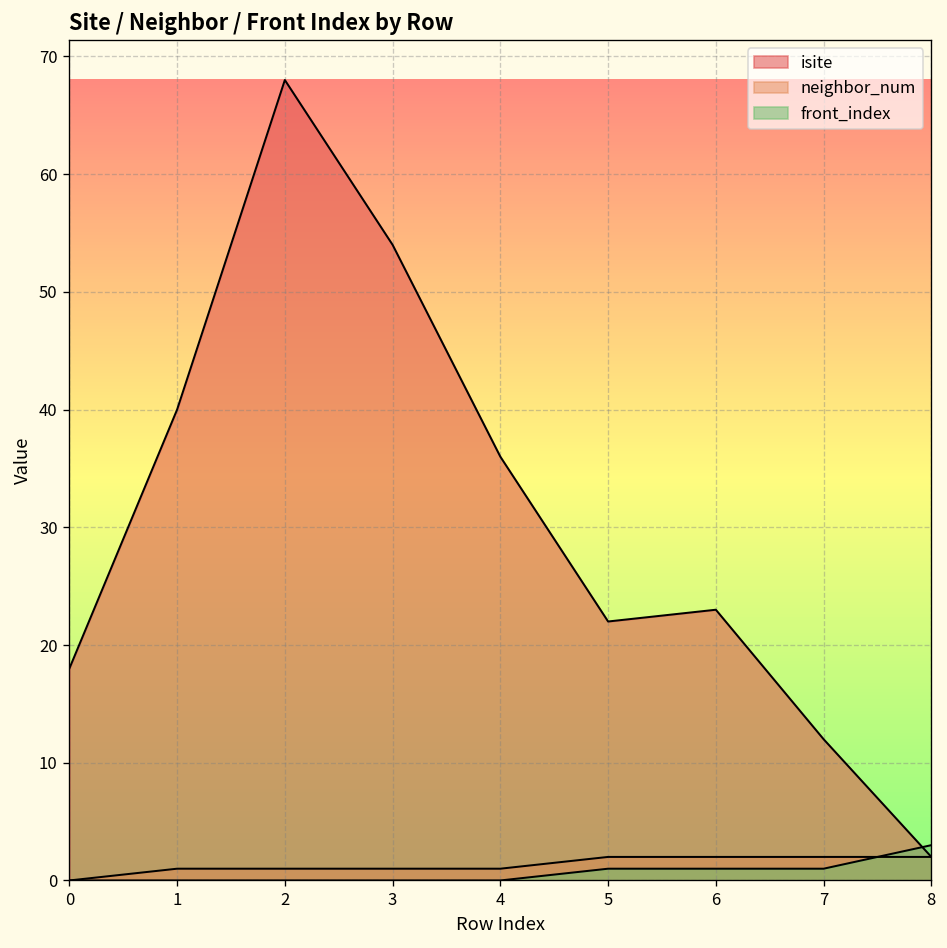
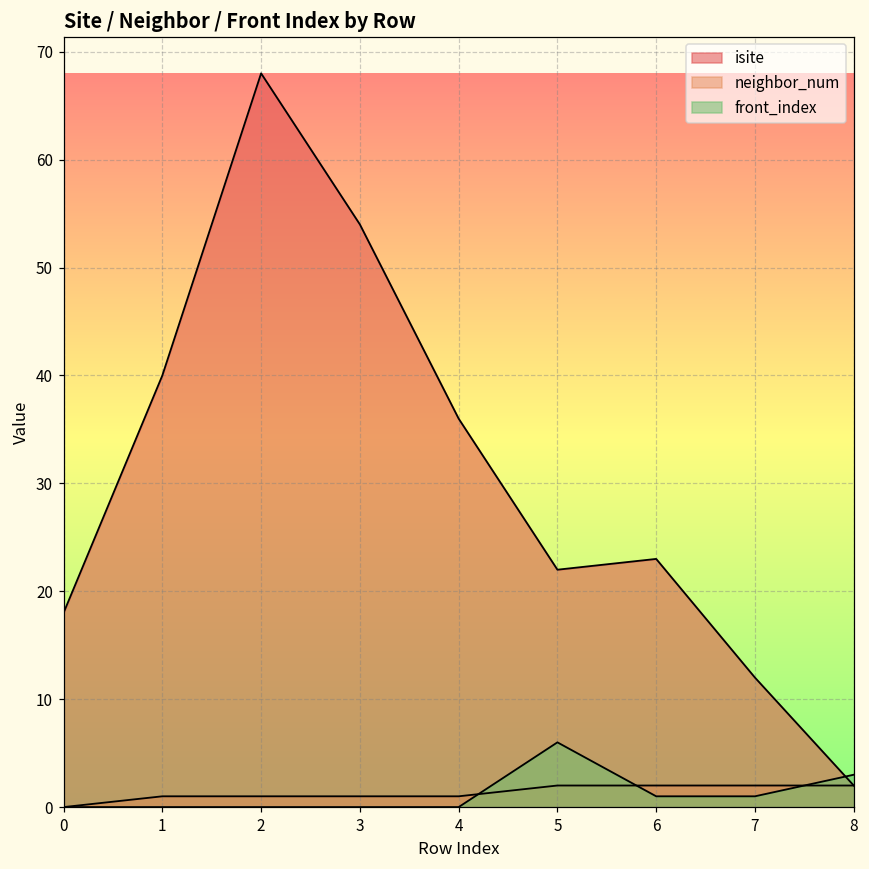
  {
    "front_index": {
      "1": 0,
      "2": 0,
      "3": 0,
      "4": 0,
-     "5": 1,
+     "5": 6,
      "6": 1,
      "7": 1,
      "8": 3
    }
  }
